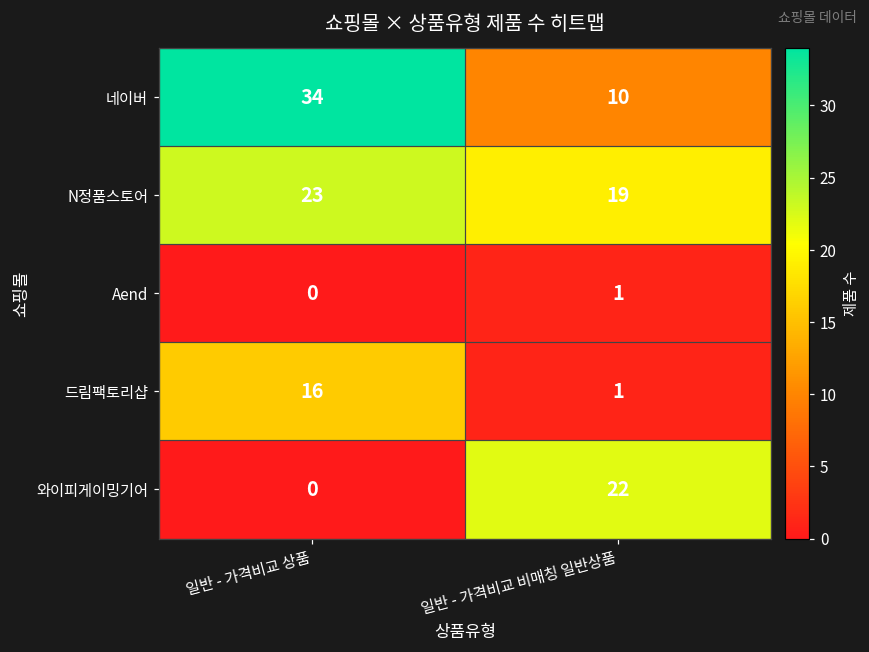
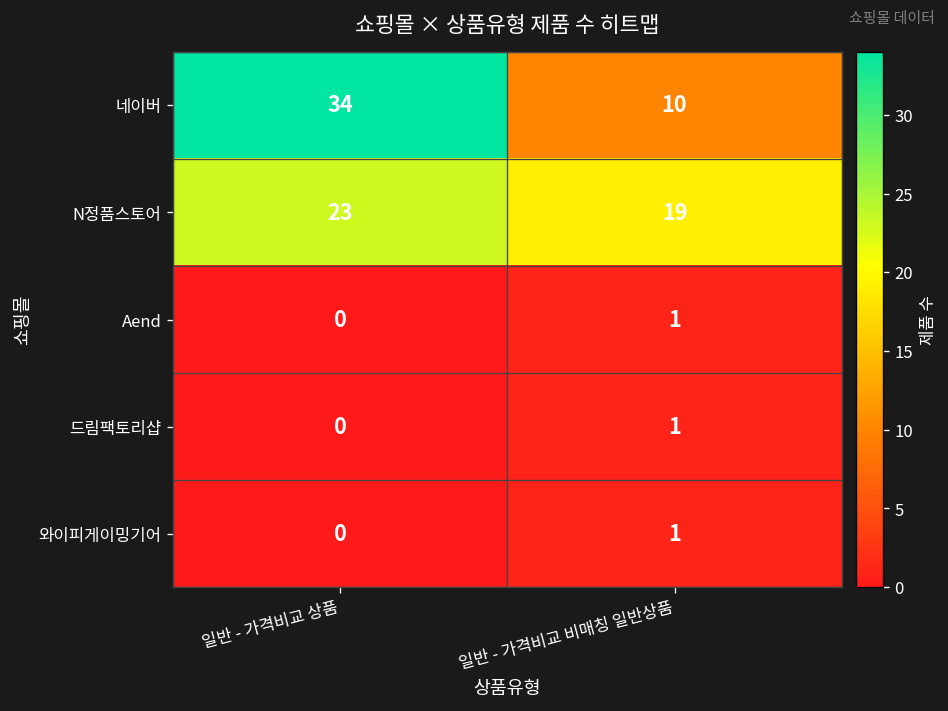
  {
    "네이버": {
      "일반 - 가격비교 상품": 34,
      "일반 - 가격비교 비매칭 일반상품": 10
    },
    "N정품스토어": {
      "일반 - 가격비교 상품": 23,
      "일반 - 가격비교 비매칭 일반상품": 19
    },
    "Aend": {
      "일반 - 가격비교 상품": 0,
      "일반 - 가격비교 비매칭 일반상품": 1
    },
    "드림팩토리샵": {
-     "일반 - 가격비교 상품": 16,
+     "일반 - 가격비교 상품": 0,
      "일반 - 가격비교 비매칭 일반상품": 1
    },
    "와이피게이밍기어": {
      "일반 - 가격비교 상품": 0,
-     "일반 - 가격비교 비매칭 일반상품": 22
+     "일반 - 가격비교 비매칭 일반상품": 1
    }
  }
